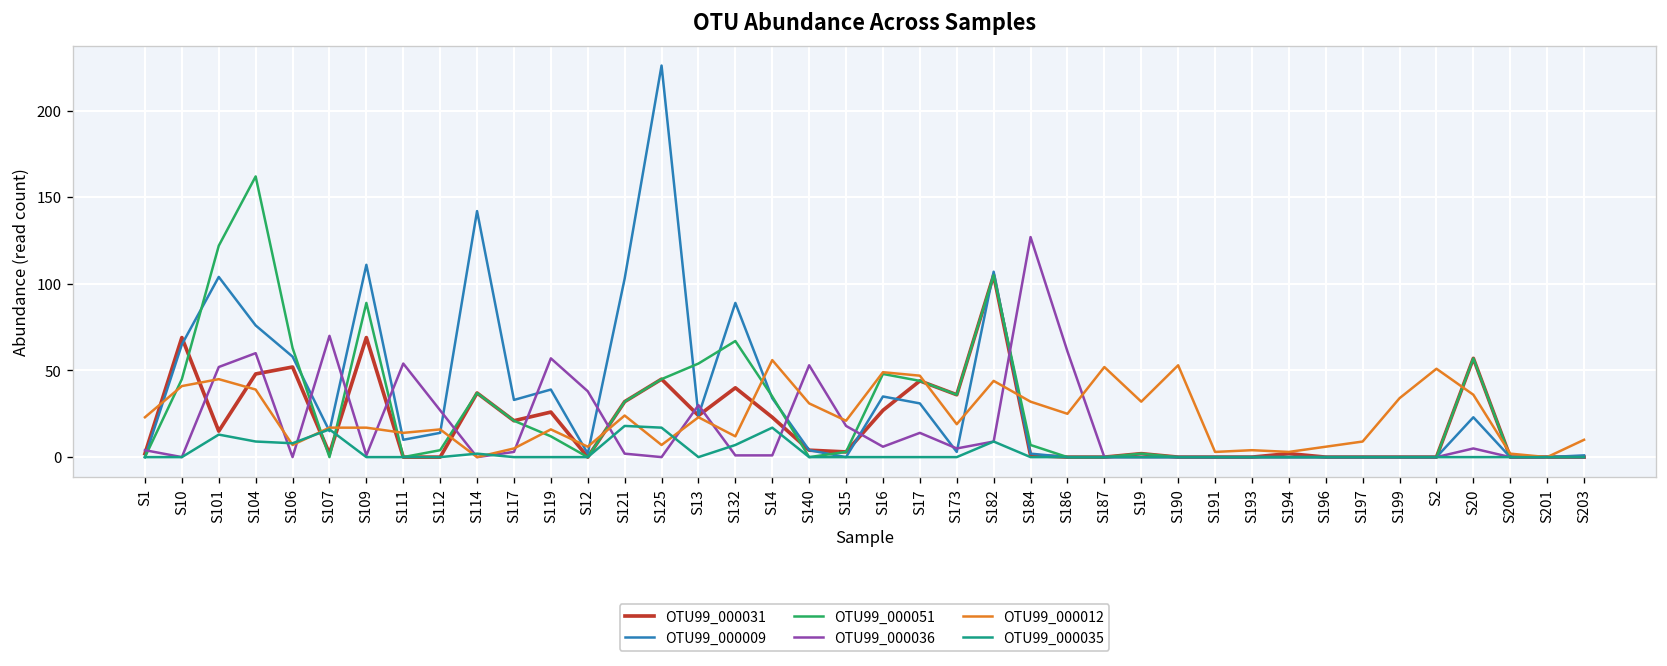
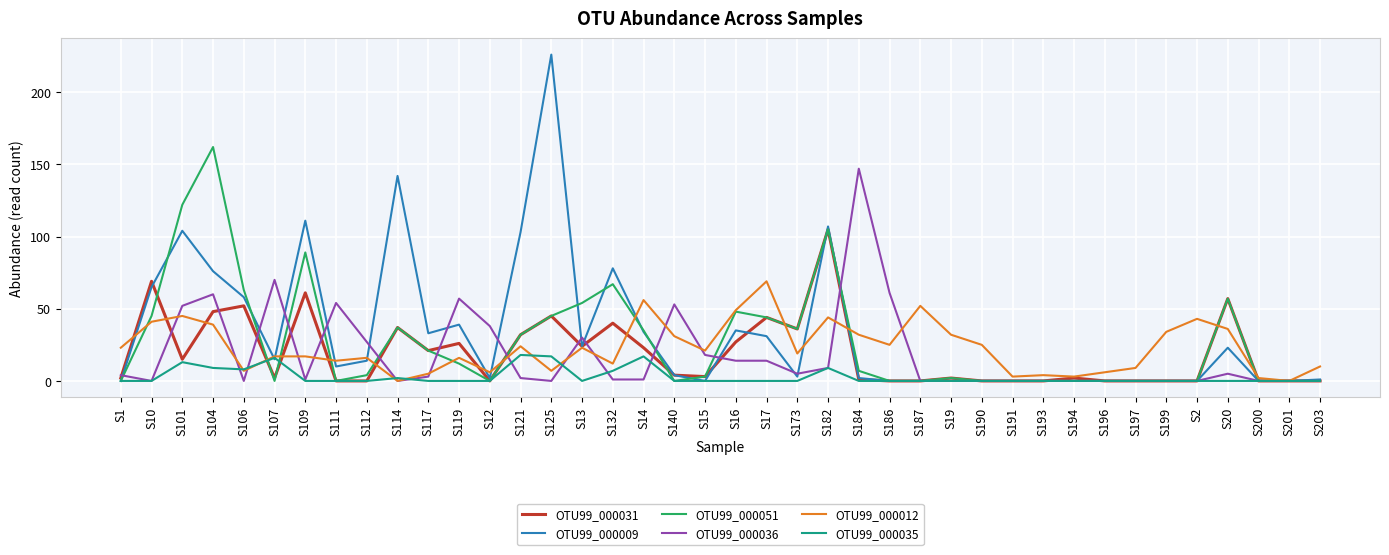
  {
    "OTU99_000031": {
      "S1": 2,
      "S10": 69,
      "S101": 15,
      "S104": 48,
      "S106": 52,
      "S107": 2,
-     "S109": 69,
+     "S109": 61,
      "S119": 26,
      "S132": 40,
      "S14": 23,
      "S16": 27
    },
    "OTU99_000009": {
      "S10": 65,
      "S101": 104,
      "S104": 76,
      "S106": 58,
      "S109": 111,
      "S111": 10,
      "S112": 14,
      "S114": 142,
      "S117": 33,
      "S119": 39,
      "S12": 2,
      "S121": 103,
      "S125": 226,
-     "S132": 89,
+     "S132": 78,
      "S16": 35,
      "S17": 31,
      "S173": 3,
      "S182": 107,
      "S20": 23
    },
    "OTU99_000036": {
      "S1": 4,
      "S101": 52,
      "S104": 60,
      "S106": 0,
      "S107": 70,
      "S111": 54,
      "S112": 27,
      "S117": 3,
      "S119": 57,
      "S12": 38,
      "S121": 2,
      "S125": 0,
      "S13": 30,
      "S132": 1,
      "S14": 1,
      "S140": 53,
      "S15": 18,
-     "S16": 6,
+     "S16": 14,
      "S17": 14,
      "S173": 5,
-     "S184": 127,
+     "S184": 147,
      "S186": 61,
      "S20": 5
    },
    "OTU99_000012": {
      "S1": 23,
      "S10": 41,
      "S101": 45,
      "S104": 39,
      "S109": 17,
      "S111": 14,
      "S112": 16,
      "S117": 5,
      "S119": 16,
      "S12": 6,
      "S121": 24,
      "S125": 7,
      "S132": 12,
      "S14": 56,
      "S140": 31,
      "S15": 21,
-     "S17": 47,
+     "S17": 69,
      "S173": 19,
      "S182": 44,
      "S184": 32,
      "S186": 25,
      "S187": 52,
      "S19": 32,
-     "S190": 53,
+     "S190": 25,
      "S191": 3,
      "S193": 4,
      "S196": 6,
      "S197": 9,
      "S199": 34,
-     "S2": 51,
+     "S2": 43,
      "S20": 36,
      "S200": 2,
      "S203": 10
    }
  }
